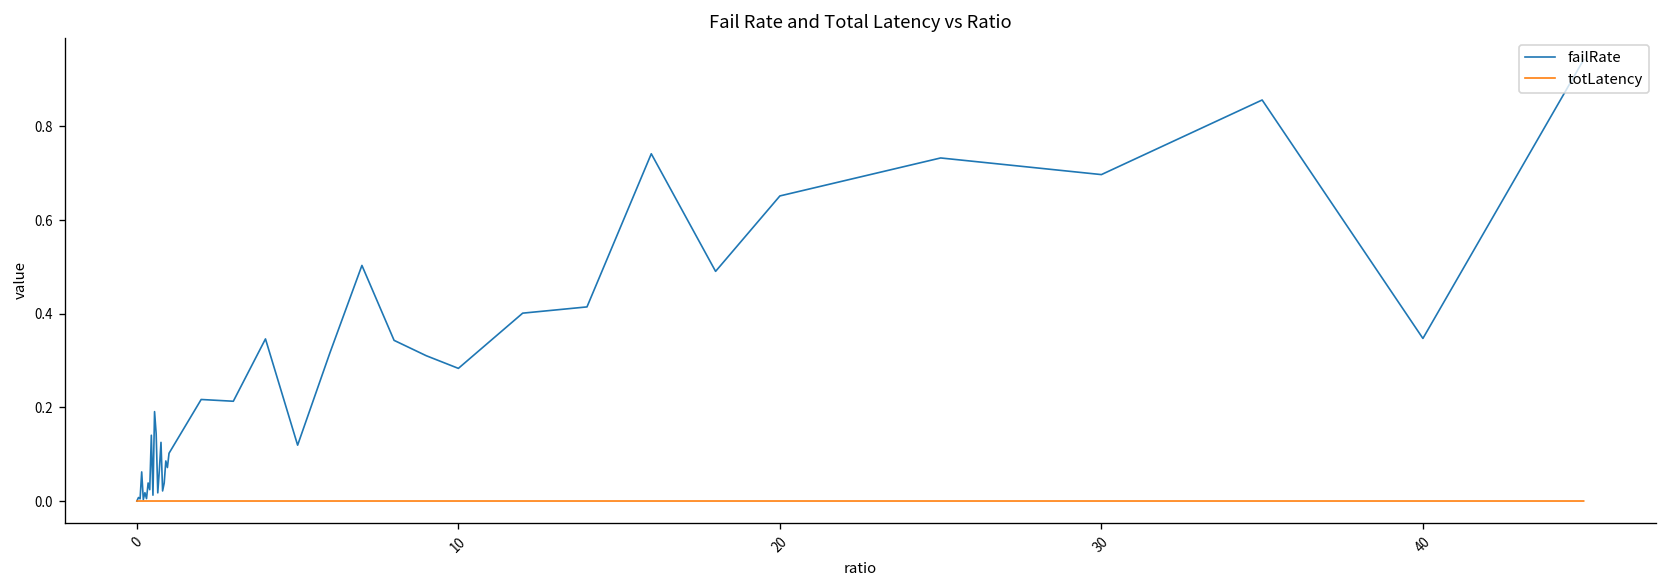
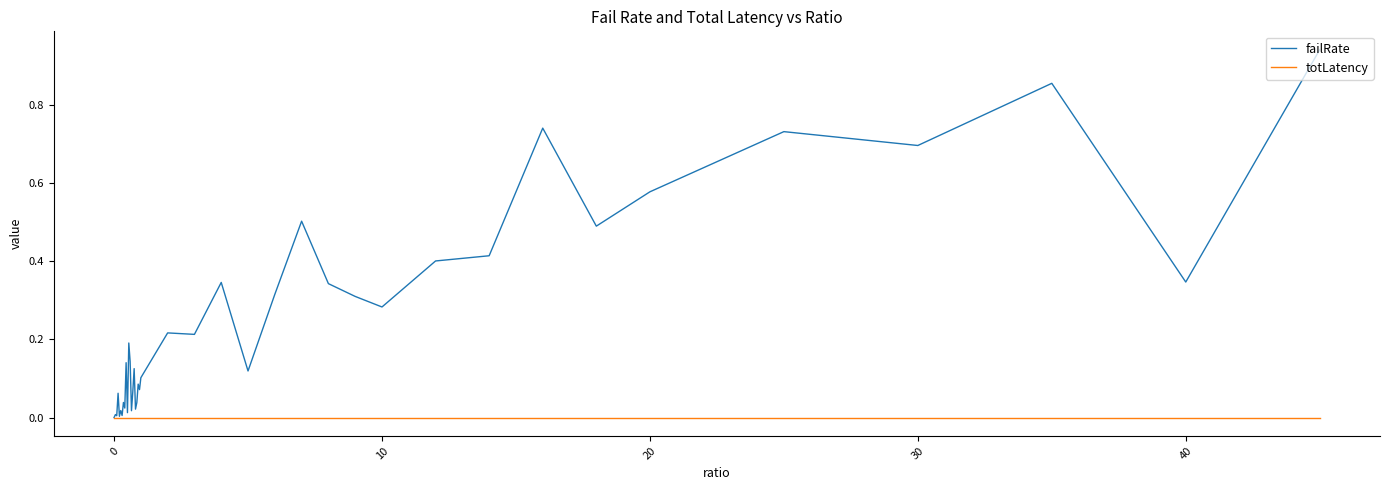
  {
    "failRate": {
      "10": 0.28,
-     "20": 0.65,
+     "20": 0.58,
      "30": 0.70,
      "40": 0.35
    },
    "totLatency": {
      "10": 0.00,
      "20": 0.00,
      "30": 0.00,
      "40": 0.00
    }
  }
